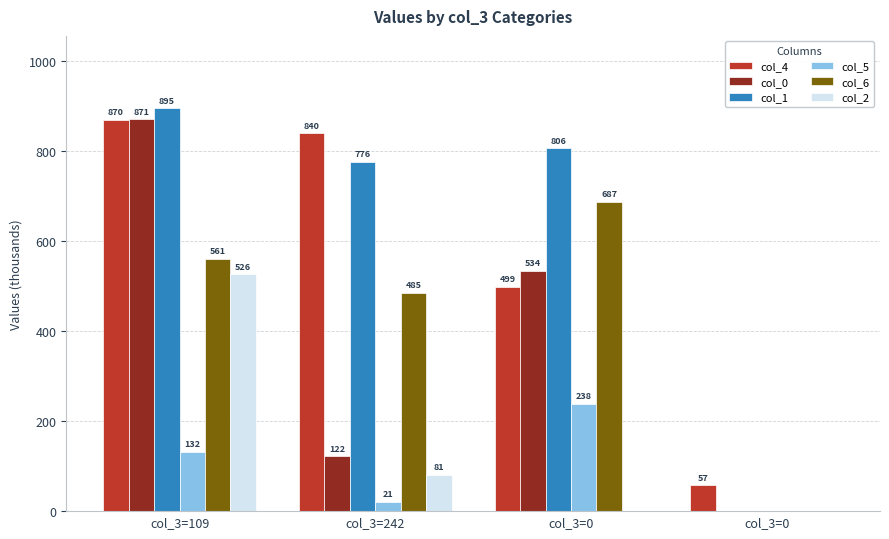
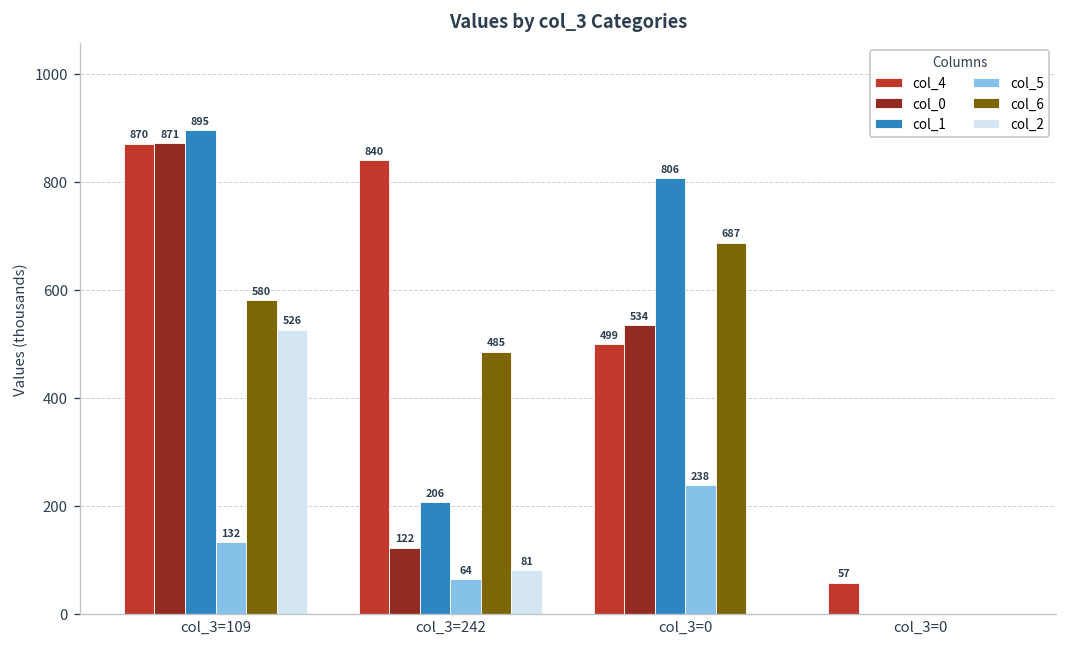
  {
    "col_1": {
      "col_3=109": 895,
-     "col_3=242": 776
+     "col_3=242": 206
    },
    "col_5": {
      "col_3=109": 132,
-     "col_3=242": 21
+     "col_3=242": 64
    },
    "col_6": {
-     "col_3=109": 561,
+     "col_3=109": 580,
      "col_3=242": 485
    },
    "col_2": {
      "col_3=109": 526,
      "col_3=242": 81
    }
  }
